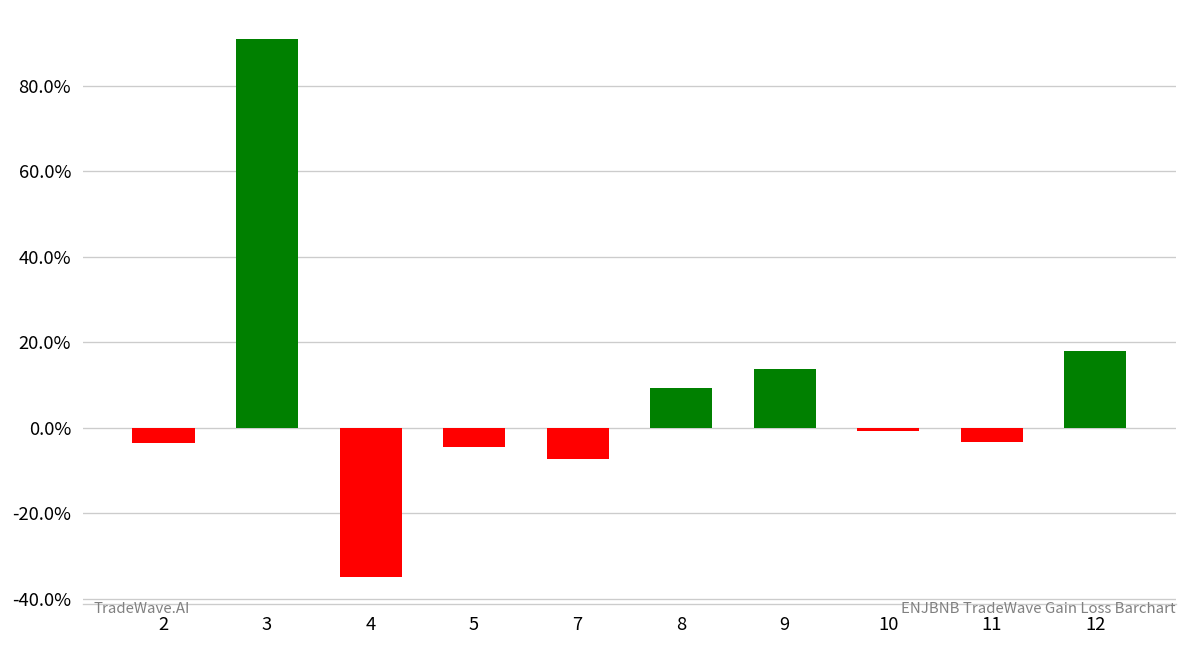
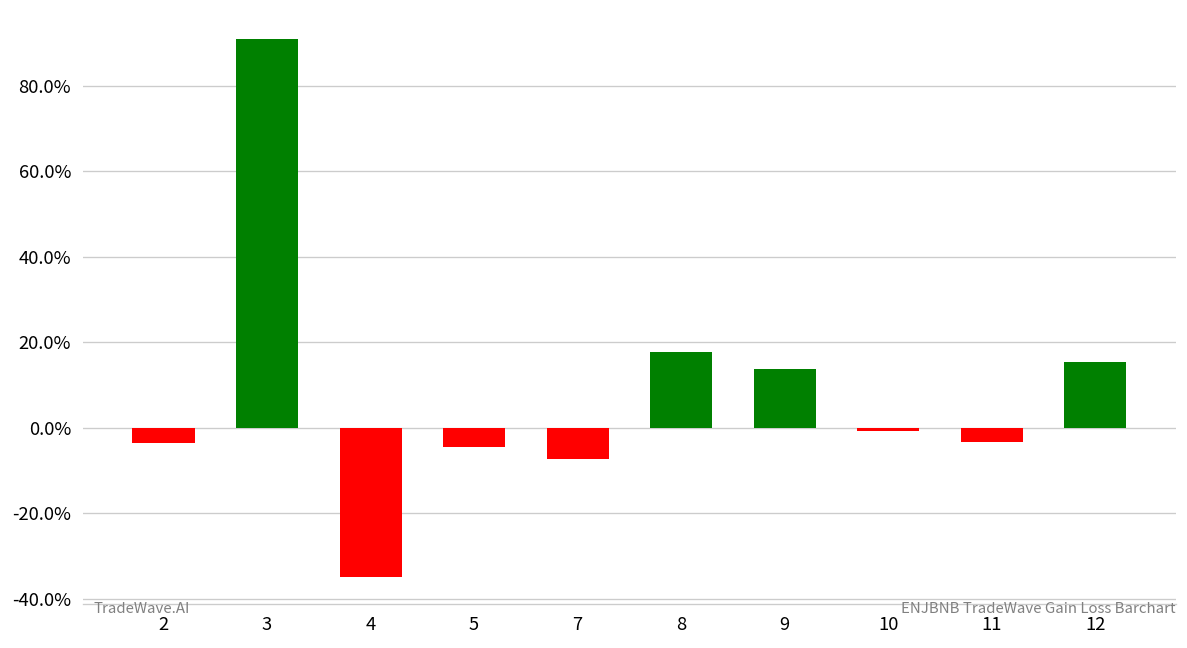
  {
    "2": "-4%",
    "3": "91%",
    "4": "-35%",
    "5": "-5%",
    "7": "-7%",
-   "8": "9%",
+   "8": "18%",
    "9": "14%",
    "10": "-1%",
    "11": "-3%",
-   "12": "18%"
+   "12": "15%"
  }
